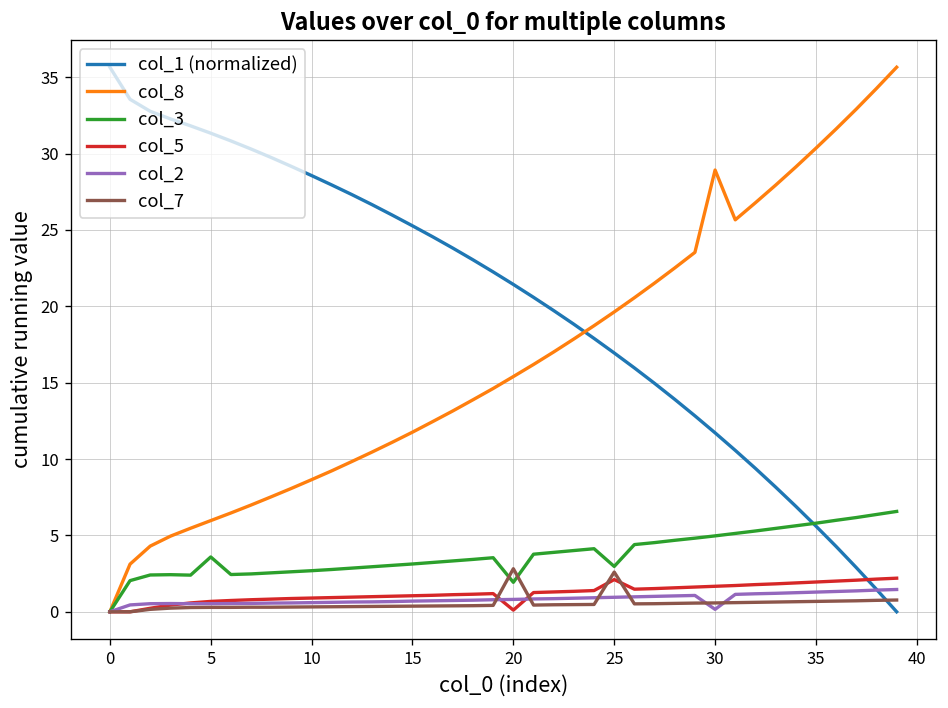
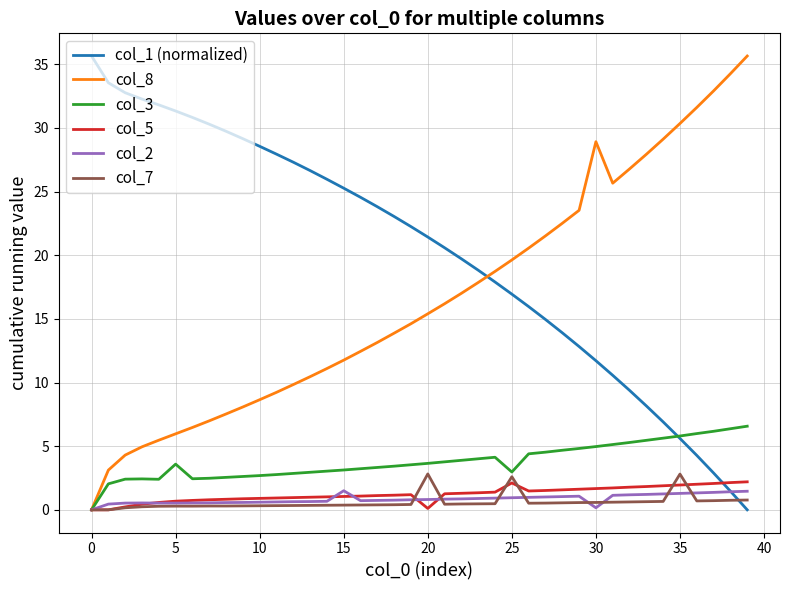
  {
    "col_1 (normalized)": {
      "10": 28.6,
      "15": 25.3,
      "20": 21.4,
      "25": 16.9,
      "30": 11.7
    },
    "col_8": {
      "5": 6.0,
      "10": 8.7,
      "15": 11.8,
      "20": 15.4,
      "25": 19.6,
      "30": 28.9,
      "35": 30.4
    },
    "col_3": {
      "5": 3.6,
      "10": 2.7,
      "15": 3.1,
-     "20": 1.9,
+     "20": 3.7,
      "25": 3.0,
      "30": 5.0
    },
    "col_5": {
      "10": 0.9,
      "15": 1.1,
      "20": 0.1,
      "25": 2.1,
      "30": 1.7,
      "35": 2.0
    },
    "col_2": {
      "10": 0.6,
-     "15": 0.7,
+     "15": 1.5,
      "20": 0.8,
      "25": 1.0,
      "30": 0.2,
      "35": 1.3
    },
    "col_7": {
      "5": 0.3,
      "10": 0.3,
      "15": 0.4,
      "20": 2.8,
      "25": 2.6,
      "30": 0.6,
-     "35": 0.7
+     "35": 2.8
    }
  }
